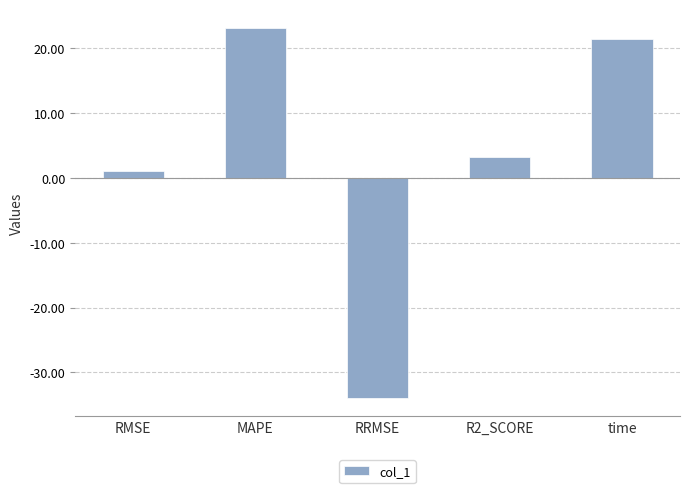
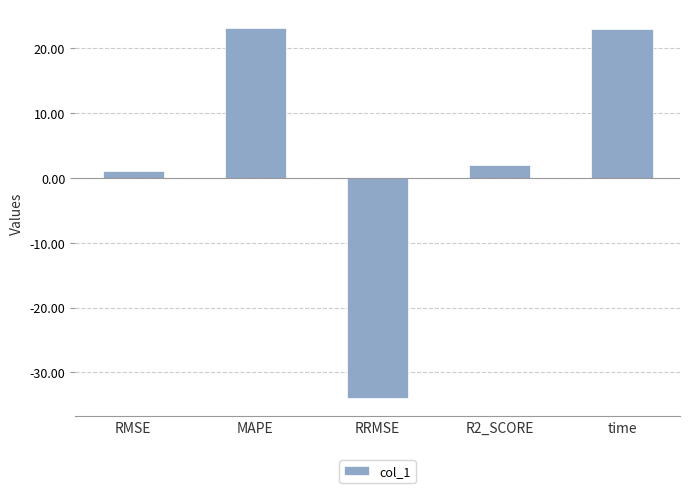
  {
    "RMSE": 1,
    "MAPE": 23,
    "RRMSE": -34,
-   "R2_SCORE": 3,
-   "time": 21
+   "R2_SCORE": 2,
+   "time": 23
  }
